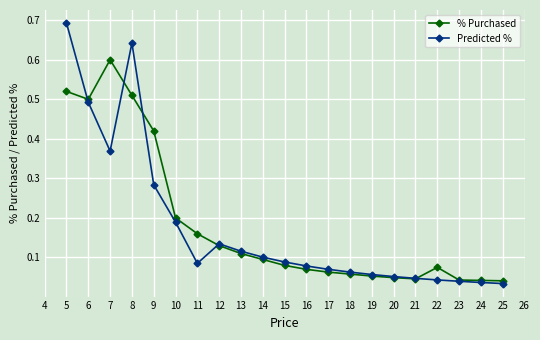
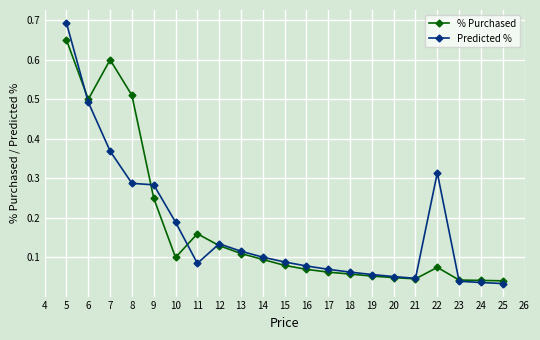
  {
    "% Purchased": {
-     "5": 0.52,
+     "5": 0.65,
      "6": 0.50,
      "7": 0.60,
      "8": 0.51,
-     "9": 0.42,
-     "10": 0.2,
+     "9": 0.25,
+     "10": 0.1,
      "11": 0.16,
      "15": 0.08,
      "16": 0.07,
      "17": 0.06,
      "22": 0.08,
      "25": 0.04
    },
    "Predicted %": {
      "5": 0.69,
      "6": 0.49,
      "7": 0.37,
-     "8": 0.64,
+     "8": 0.29,
      "9": 0.28,
      "10": 0.19,
      "11": 0.09,
      "15": 0.09,
      "16": 0.08,
      "17": 0.07,
-     "22": 0.04,
+     "22": 0.31,
      "25": 0.03
    }
  }
